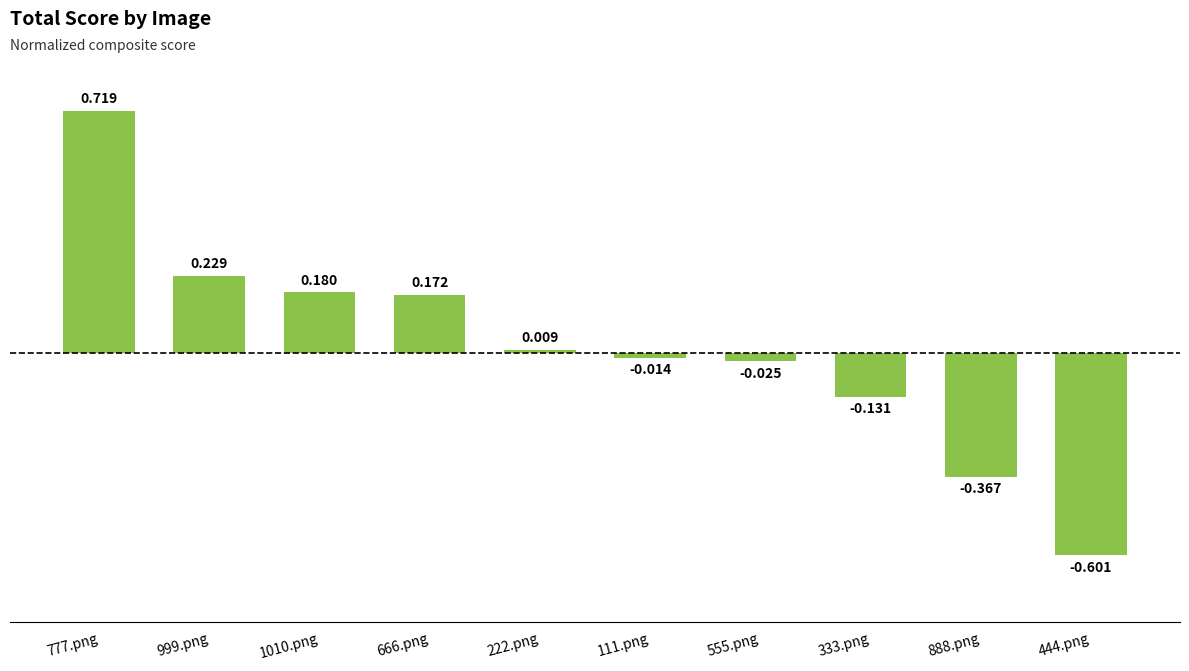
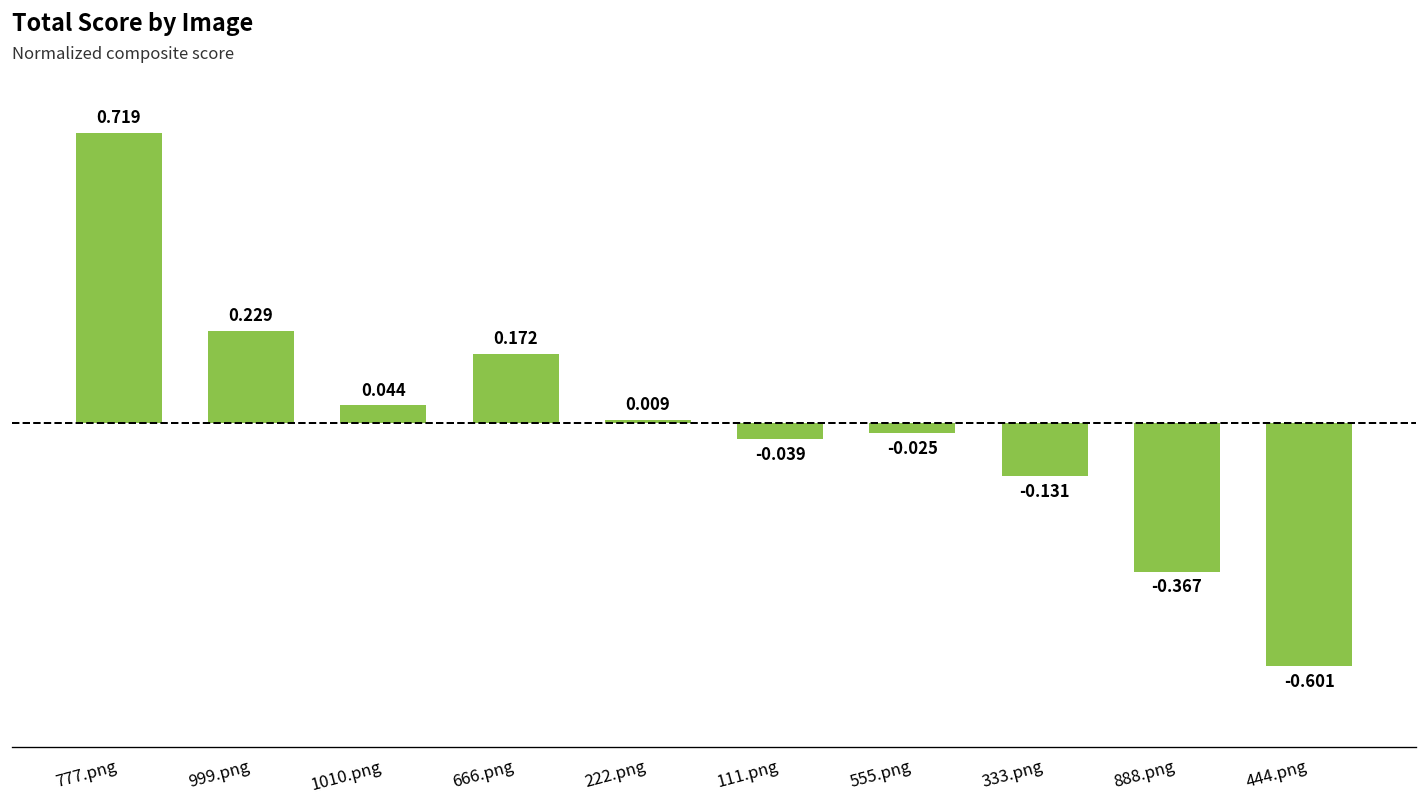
  {
    "777.png": 0.719,
    "999.png": 0.229,
-   "1010.png": 0.180,
+   "1010.png": 0.044,
    "666.png": 0.172,
    "222.png": 0.009,
-   "111.png": -0.014,
+   "111.png": -0.039,
    "555.png": -0.025,
    "333.png": -0.131,
    "888.png": -0.367,
    "444.png": -0.601
  }
